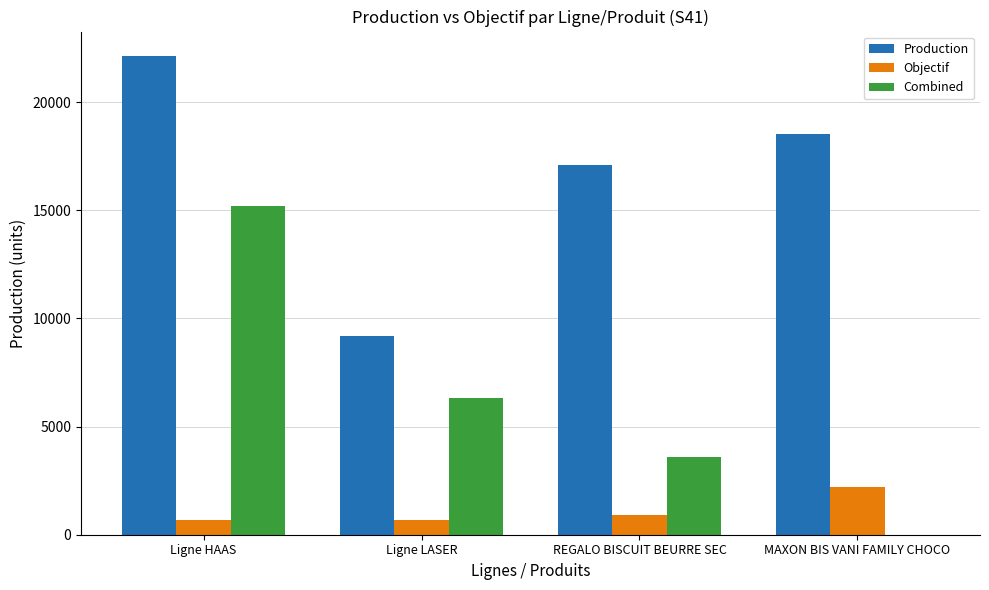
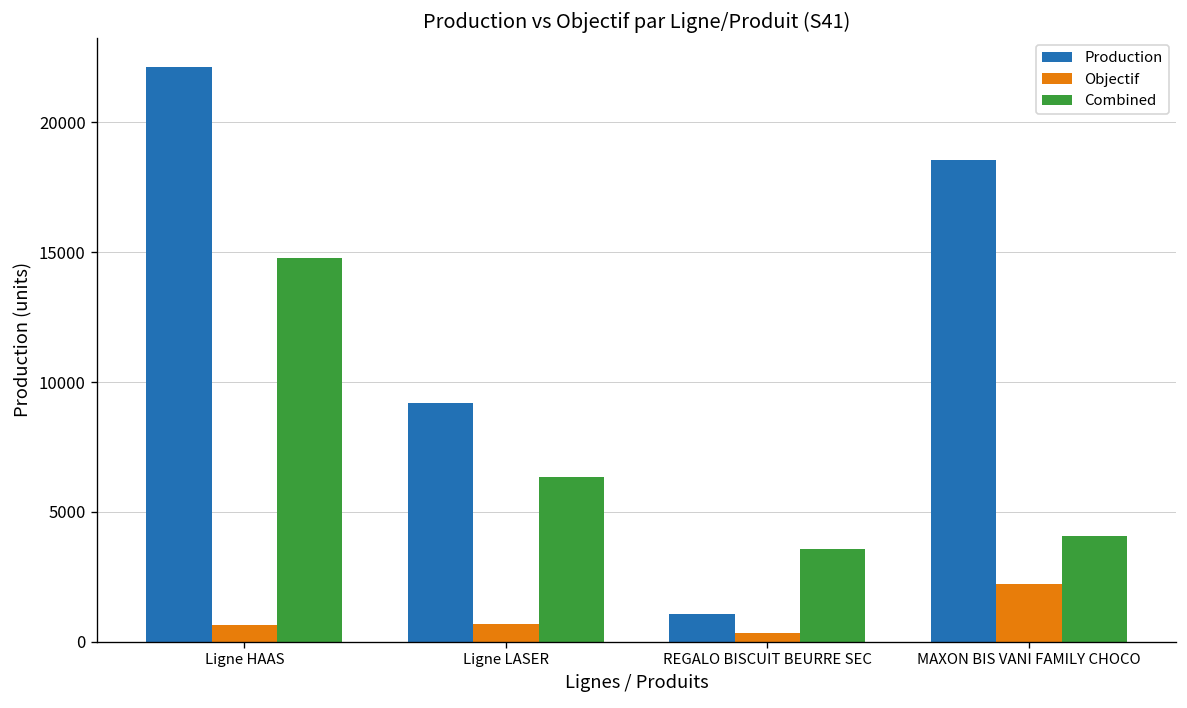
  {
    "Production": {
      "Ligne HAAS": 22200,
      "Ligne LASER": 9200,
-     "REGALO BISCUIT BEURRE SEC": 17100,
+     "REGALO BISCUIT BEURRE SEC": 1100,
      "MAXON BIS VANI FAMILY CHOCO": 18500
    },
    "Objectif": {
      "Ligne HAAS": 700,
      "Ligne LASER": 700,
-     "REGALO BISCUIT BEURRE SEC": 900,
+     "REGALO BISCUIT BEURRE SEC": 400,
      "MAXON BIS VANI FAMILY CHOCO": 2200
    },
    "Combined": {
-     "Ligne HAAS": 15200,
+     "Ligne HAAS": 14800,
      "Ligne LASER": 6300,
      "REGALO BISCUIT BEURRE SEC": 3600,
-     "MAXON BIS VANI FAMILY CHOCO": 0
+     "MAXON BIS VANI FAMILY CHOCO": 4100
    }
  }
